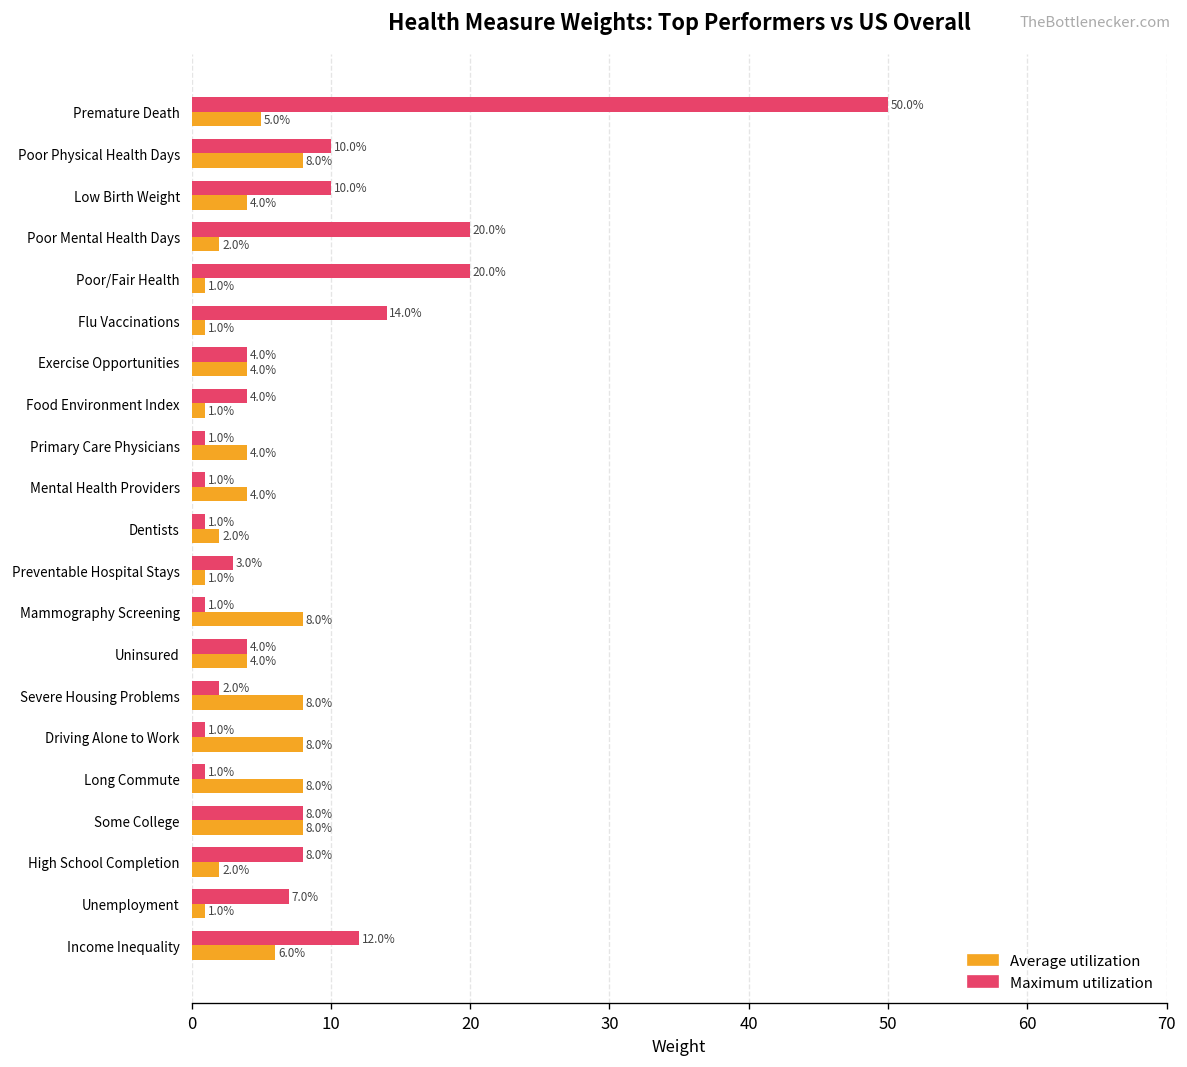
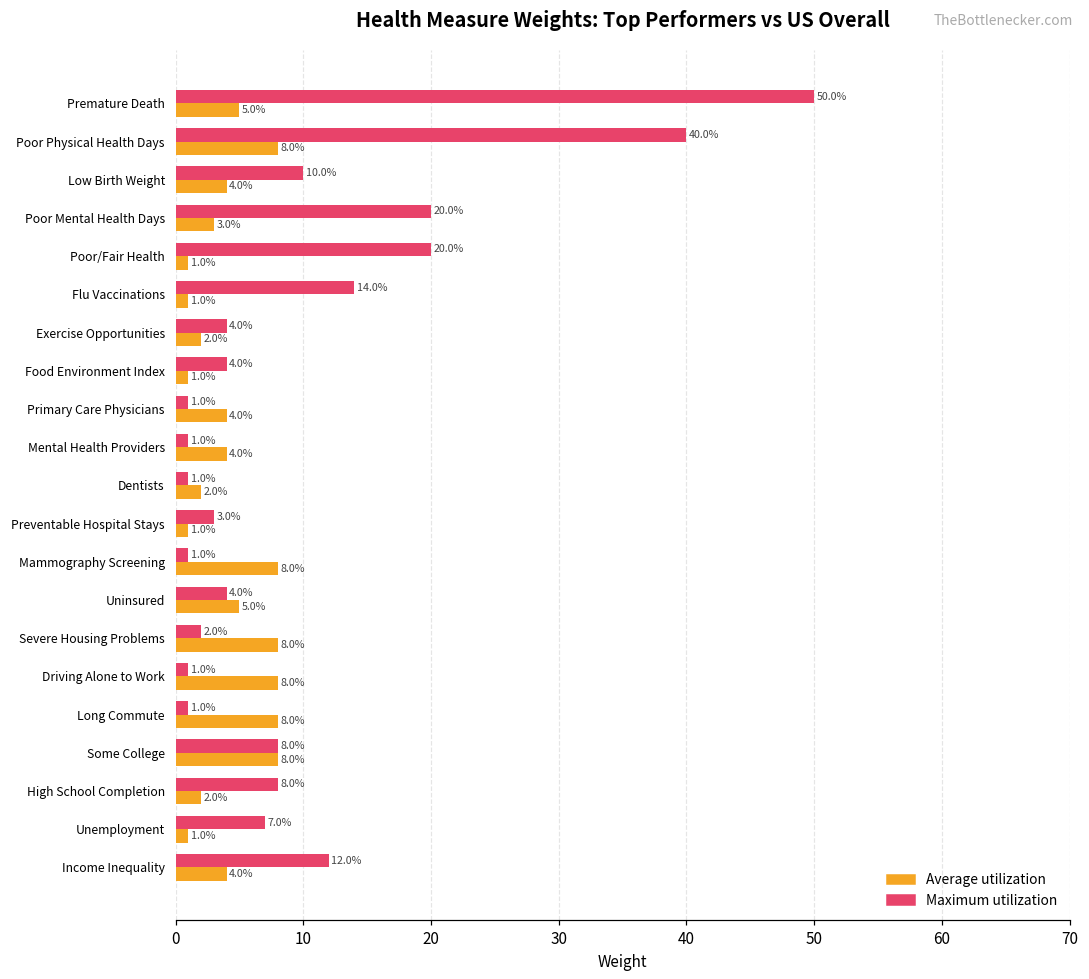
  {
    "Average utilization": {
      "Premature Death": "5.0%",
      "Poor Physical Health Days": "8.0%",
      "Low Birth Weight": "4.0%",
-     "Poor Mental Health Days": "2.0%",
+     "Poor Mental Health Days": "3.0%",
      "Poor/Fair Health": "1.0%",
      "Flu Vaccinations": "1.0%",
-     "Exercise Opportunities": "4.0%",
+     "Exercise Opportunities": "2.0%",
      "Food Environment Index": "1.0%",
      "Primary Care Physicians": "4.0%",
      "Mental Health Providers": "4.0%",
      "Dentists": "2.0%",
      "Preventable Hospital Stays": "1.0%",
      "Mammography Screening": "8.0%",
-     "Uninsured": "4.0%",
+     "Uninsured": "5.0%",
      "Severe Housing Problems": "8.0%",
      "Driving Alone to Work": "8.0%",
      "Long Commute": "8.0%",
      "Some College": "8.0%",
      "High School Completion": "2.0%",
      "Unemployment": "1.0%",
-     "Income Inequality": "6.0%"
+     "Income Inequality": "4.0%"
    },
    "Maximum utilization": {
      "Premature Death": "50.0%",
-     "Poor Physical Health Days": "10.0%",
+     "Poor Physical Health Days": "40.0%",
      "Low Birth Weight": "10.0%",
      "Poor Mental Health Days": "20.0%",
      "Poor/Fair Health": "20.0%",
      "Flu Vaccinations": "14.0%",
      "Exercise Opportunities": "4.0%",
      "Food Environment Index": "4.0%",
      "Primary Care Physicians": "1.0%",
      "Mental Health Providers": "1.0%",
      "Dentists": "1.0%",
      "Preventable Hospital Stays": "3.0%",
      "Mammography Screening": "1.0%",
      "Uninsured": "4.0%",
      "Severe Housing Problems": "2.0%",
      "Driving Alone to Work": "1.0%",
      "Long Commute": "1.0%",
      "Some College": "8.0%",
      "High School Completion": "8.0%",
      "Unemployment": "7.0%",
      "Income Inequality": "12.0%"
    }
  }
